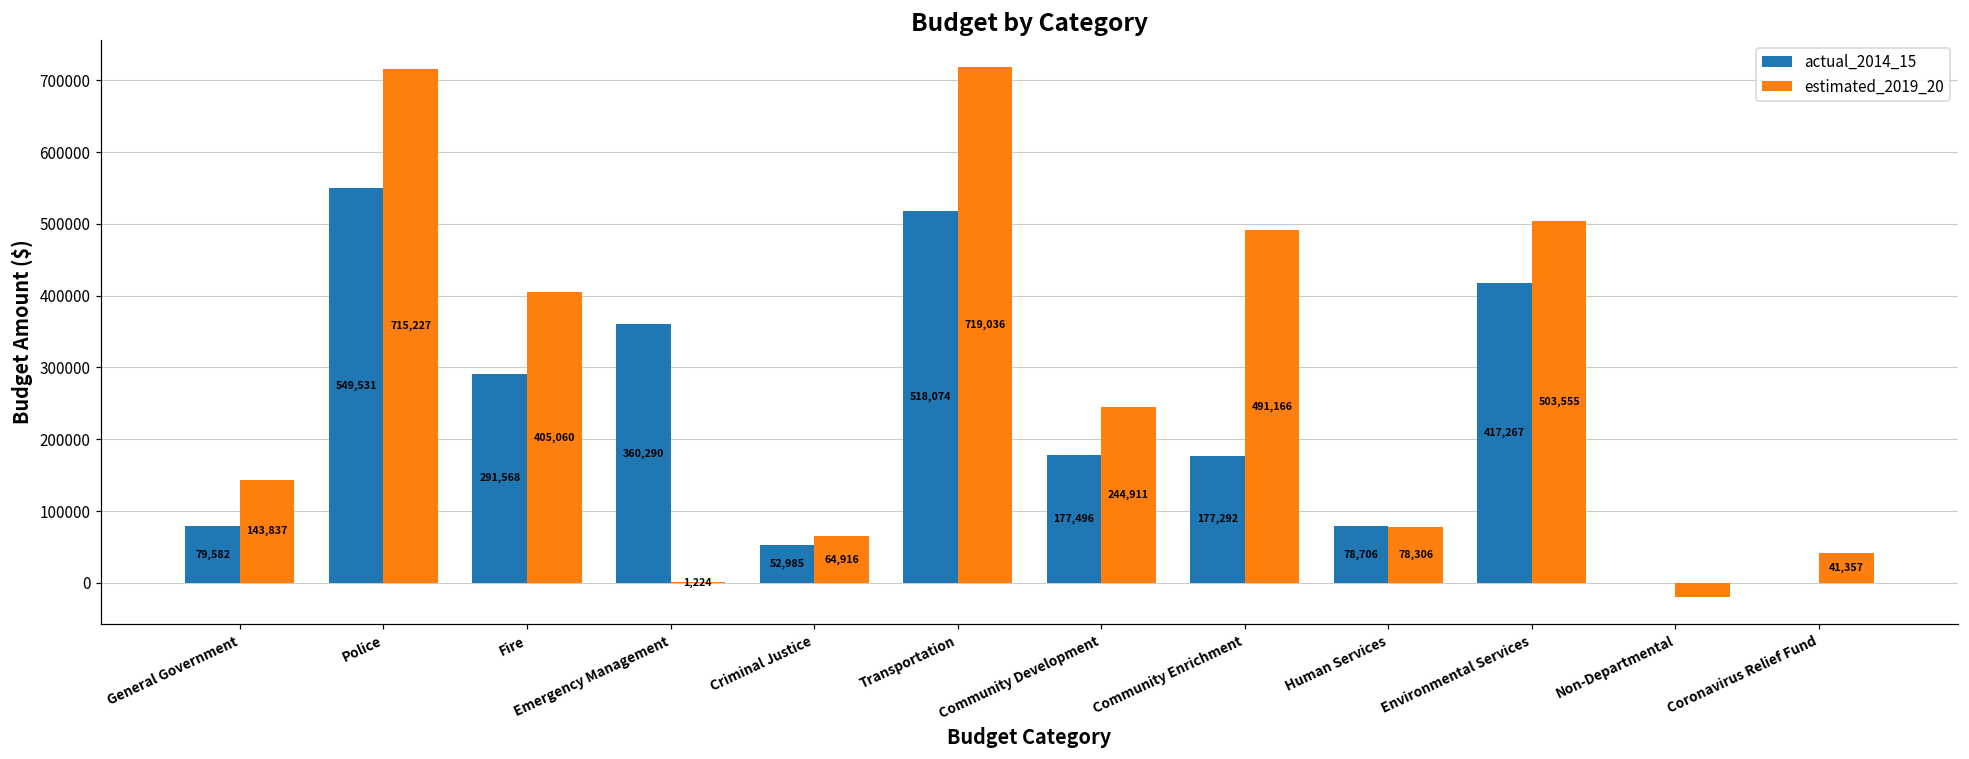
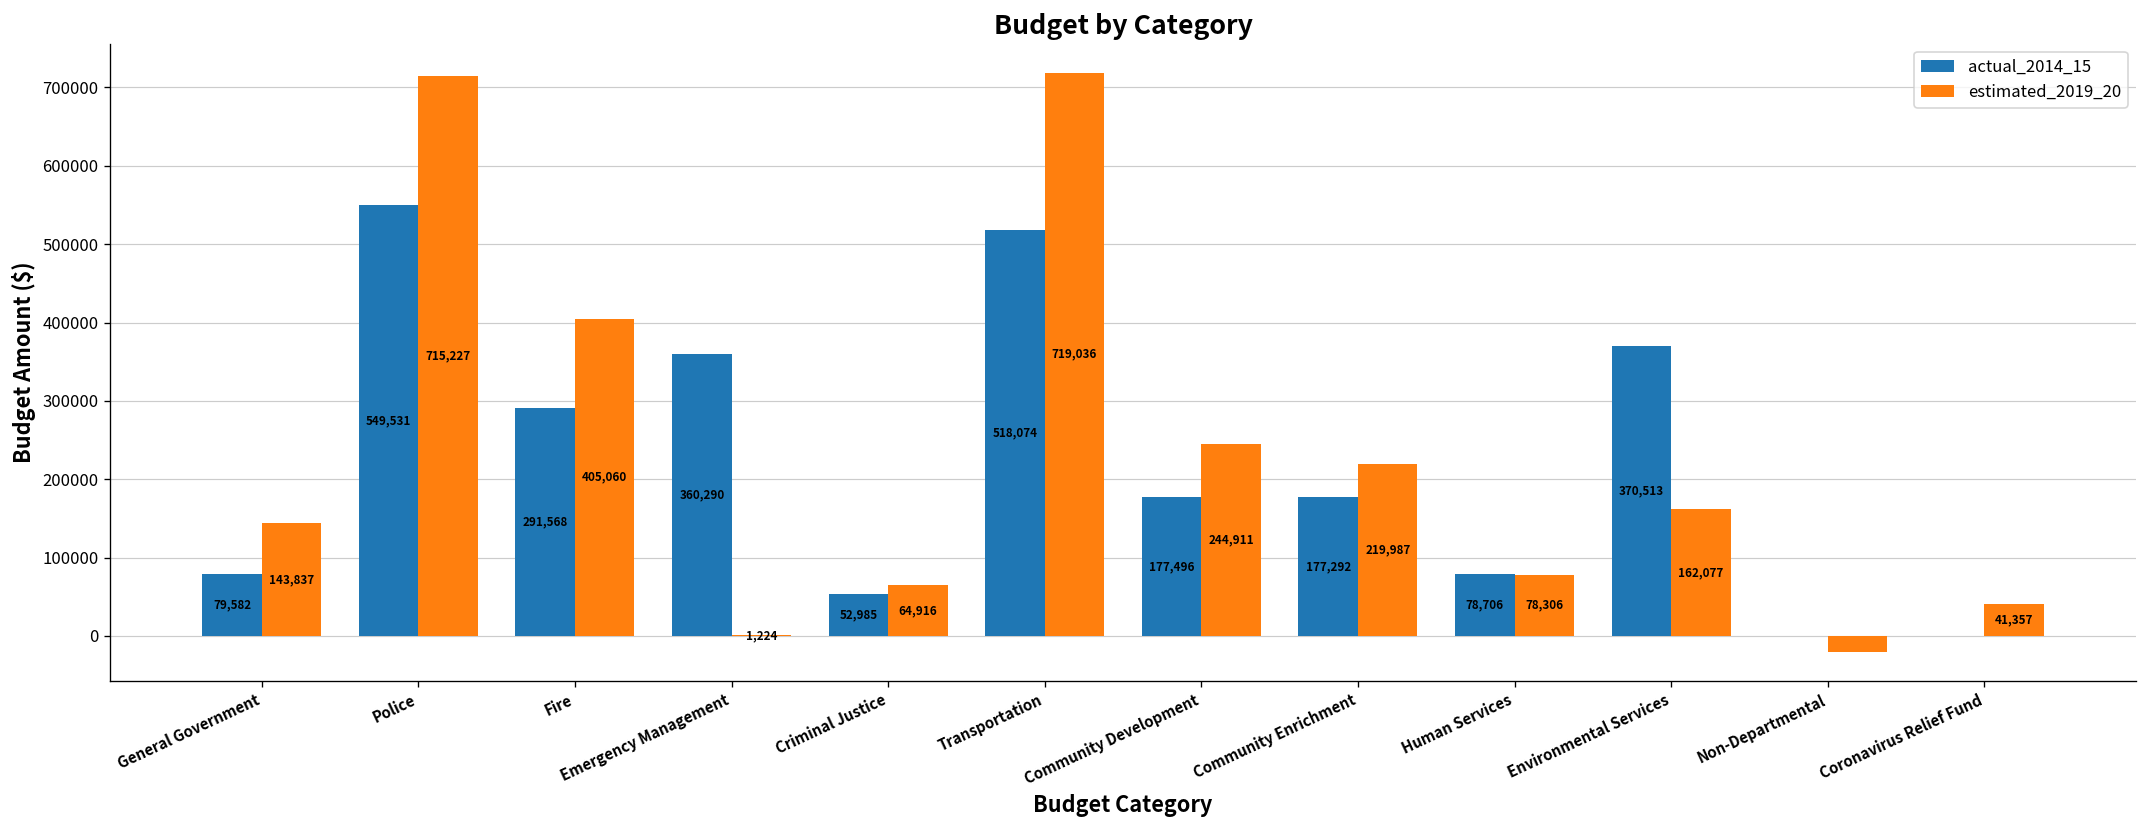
  {
    "actual_2014_15": {
      "General Government": "79,582",
      "Police": "549,531",
      "Fire": "291,568",
      "Emergency Management": "360,290",
      "Criminal Justice": "52,985",
      "Transportation": "518,074",
      "Community Development": "177,496",
      "Community Enrichment": "177,292",
      "Human Services": "78,706",
-     "Environmental Services": "417,267"
+     "Environmental Services": "370,513"
    },
    "estimated_2019_20": {
      "General Government": "143,837",
      "Police": "715,227",
      "Fire": "405,060",
      "Emergency Management": "1,224",
      "Criminal Justice": "64,916",
      "Transportation": "719,036",
      "Community Development": "244,911",
-     "Community Enrichment": "491,166",
+     "Community Enrichment": "219,987",
      "Human Services": "78,306",
-     "Environmental Services": "503,555",
+     "Environmental Services": "162,077",
      "Coronavirus Relief Fund": "41,357"
    }
  }
